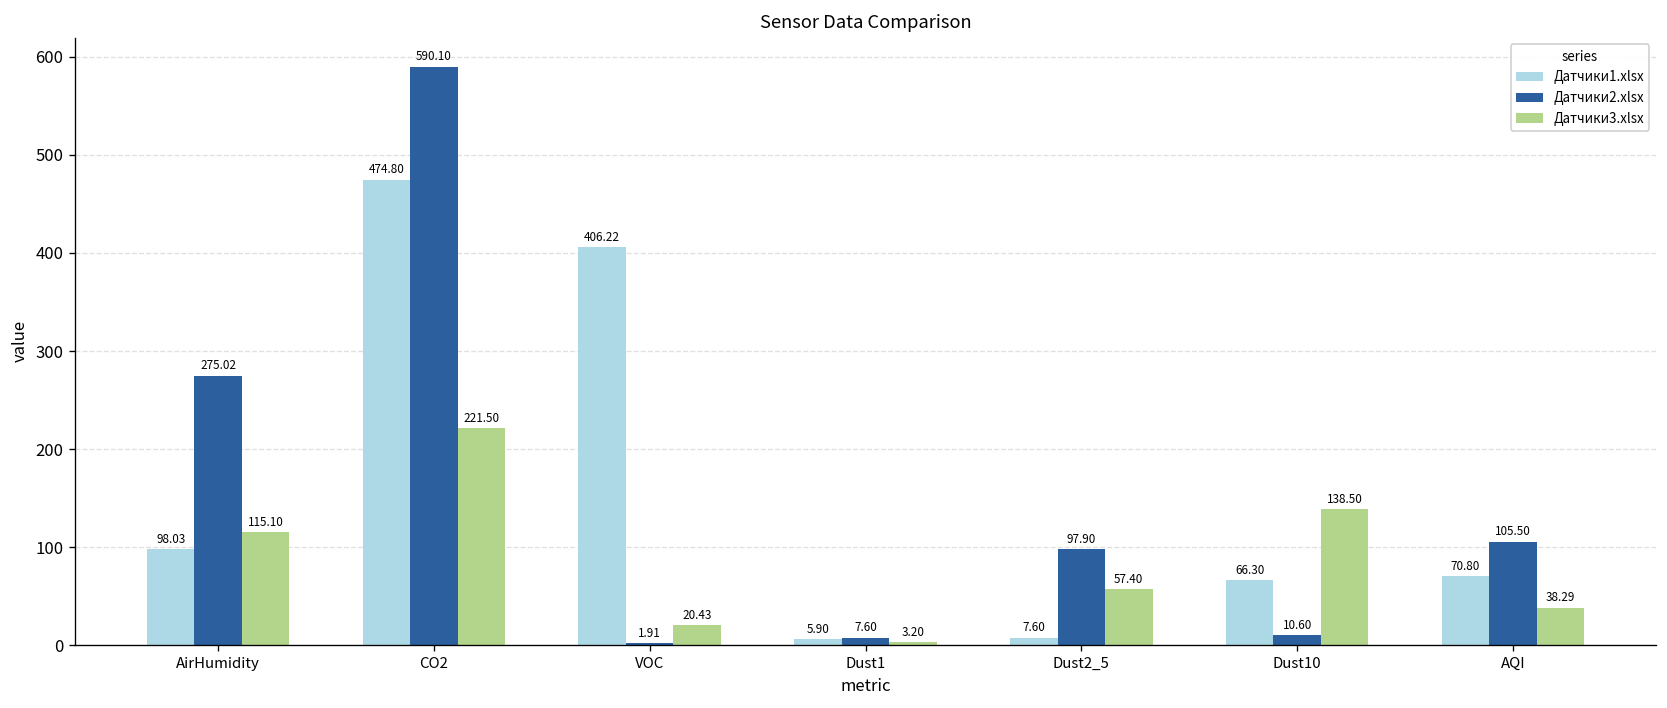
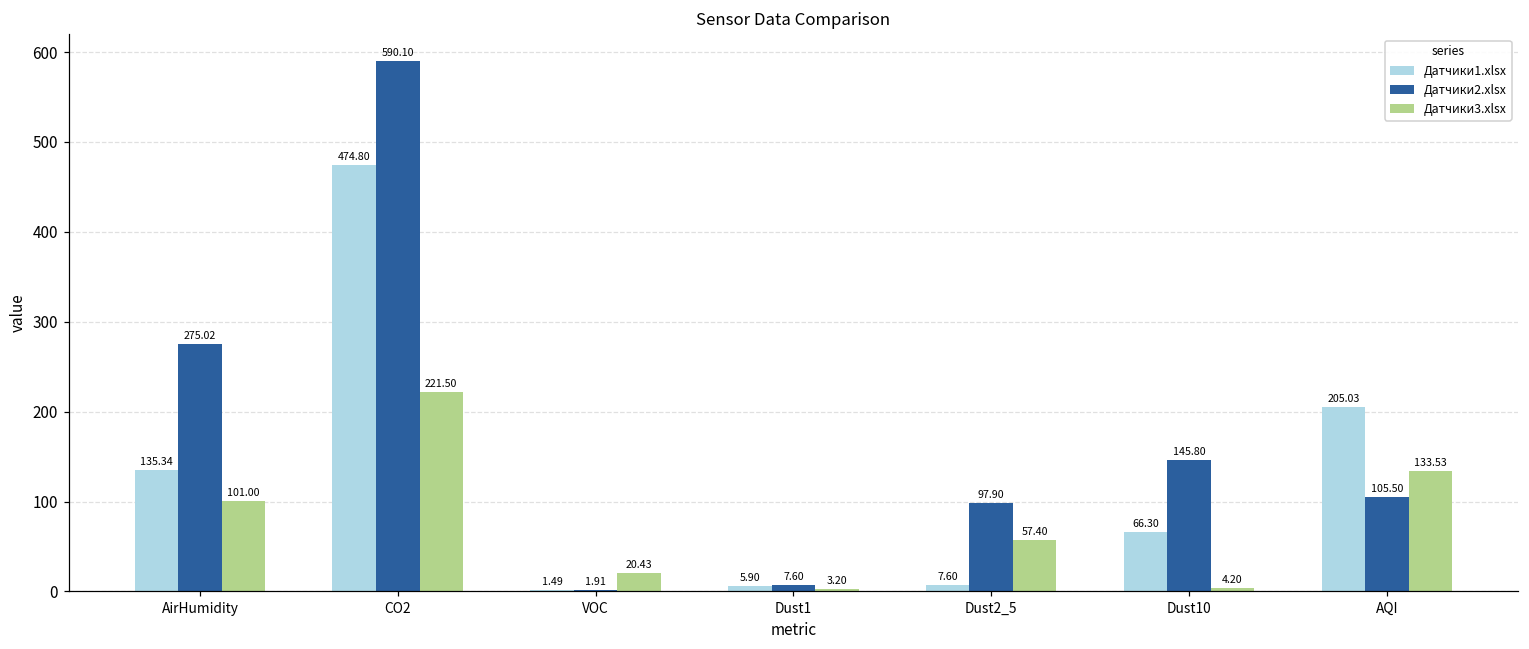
  {
    "Датчики1.xlsx": {
-     "AirHumidity": 98.03,
+     "AirHumidity": 135.34,
      "CO2": 474.80,
-     "VOC": 406.22,
+     "VOC": 1.49,
      "Dust1": 5.90,
      "Dust2_5": 7.60,
      "Dust10": 66.30,
-     "AQI": 70.80
+     "AQI": 205.03
    },
    "Датчики2.xlsx": {
      "AirHumidity": 275.02,
      "CO2": 590.10,
      "VOC": 1.91,
      "Dust1": 7.60,
      "Dust2_5": 97.90,
-     "Dust10": 10.60,
+     "Dust10": 145.80,
      "AQI": 105.50
    },
    "Датчики3.xlsx": {
-     "AirHumidity": 115.10,
+     "AirHumidity": 101.00,
      "CO2": 221.50,
      "VOC": 20.43,
      "Dust1": 3.20,
      "Dust2_5": 57.40,
-     "Dust10": 138.50,
-     "AQI": 38.29
+     "Dust10": 4.20,
+     "AQI": 133.53
    }
  }
